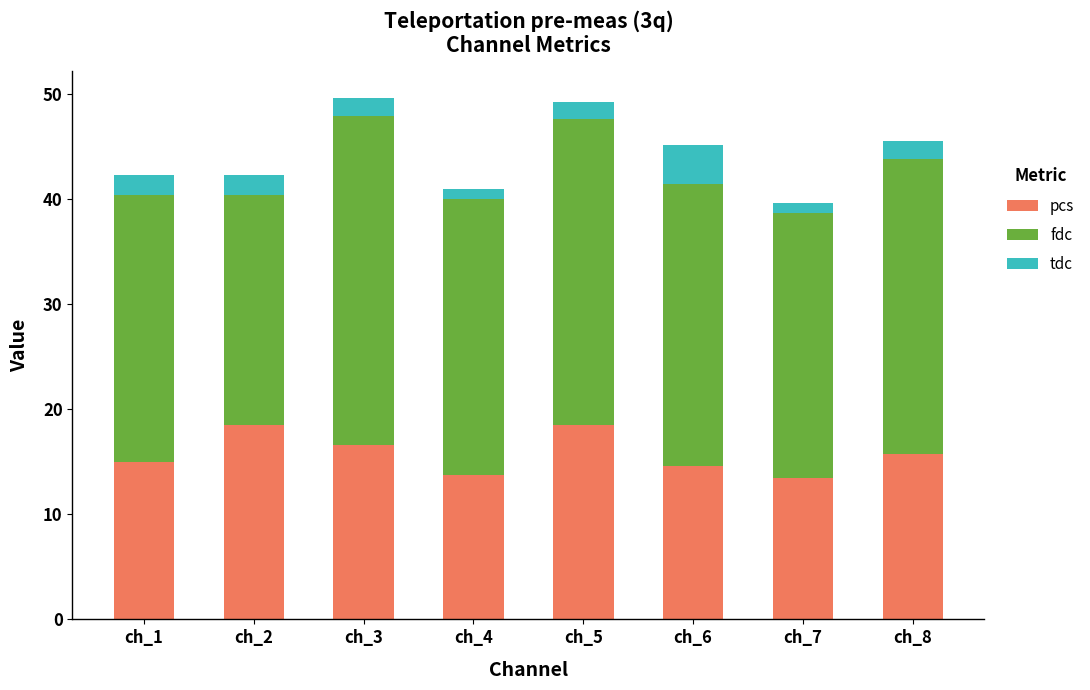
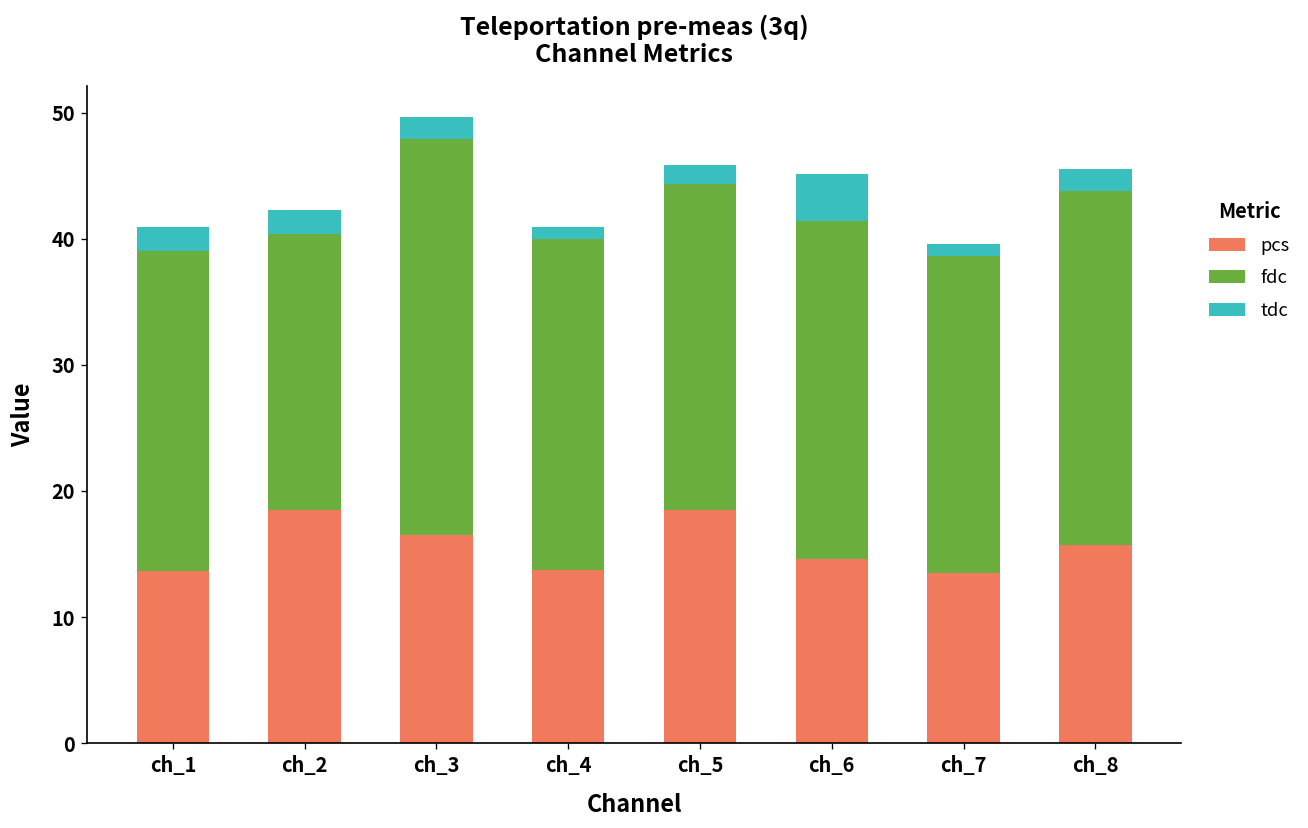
  {
    "pcs": {
-     "ch_1": 15.0,
+     "ch_1": 13.7,
      "ch_2": 18.5,
      "ch_3": 16.5,
      "ch_4": 13.7,
      "ch_5": 18.5,
      "ch_6": 14.6,
      "ch_7": 13.5,
      "ch_8": 15.7
    },
    "fdc": {
      "ch_1": 25.4,
      "ch_2": 21.9,
      "ch_3": 31.4,
      "ch_4": 26.3,
-     "ch_5": 29.1,
+     "ch_5": 25.8,
      "ch_6": 26.8,
      "ch_7": 25.2,
      "ch_8": 28.1
    },
    "tdc": {
      "ch_1": 1.9,
      "ch_2": 1.9,
      "ch_3": 1.7,
      "ch_4": 1.0,
      "ch_5": 1.6,
      "ch_6": 3.7,
      "ch_7": 0.9,
      "ch_8": 1.7
    }
  }
